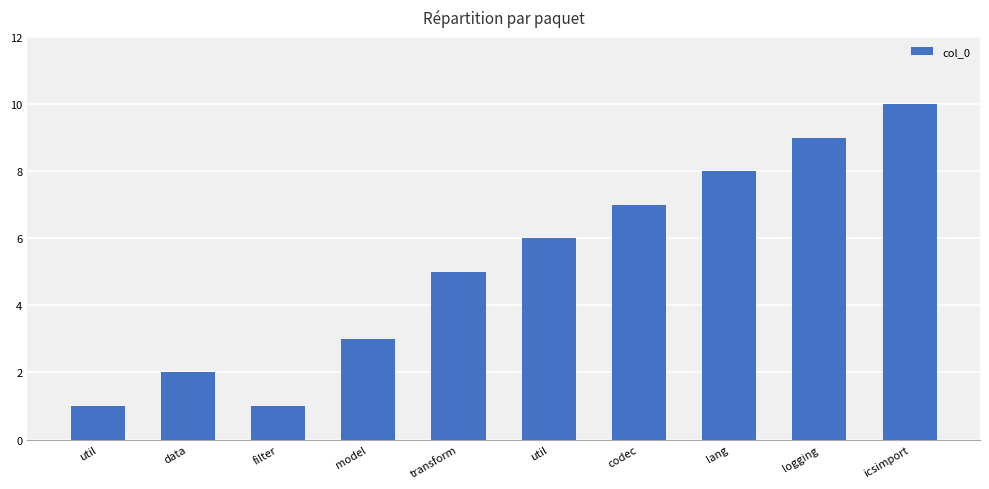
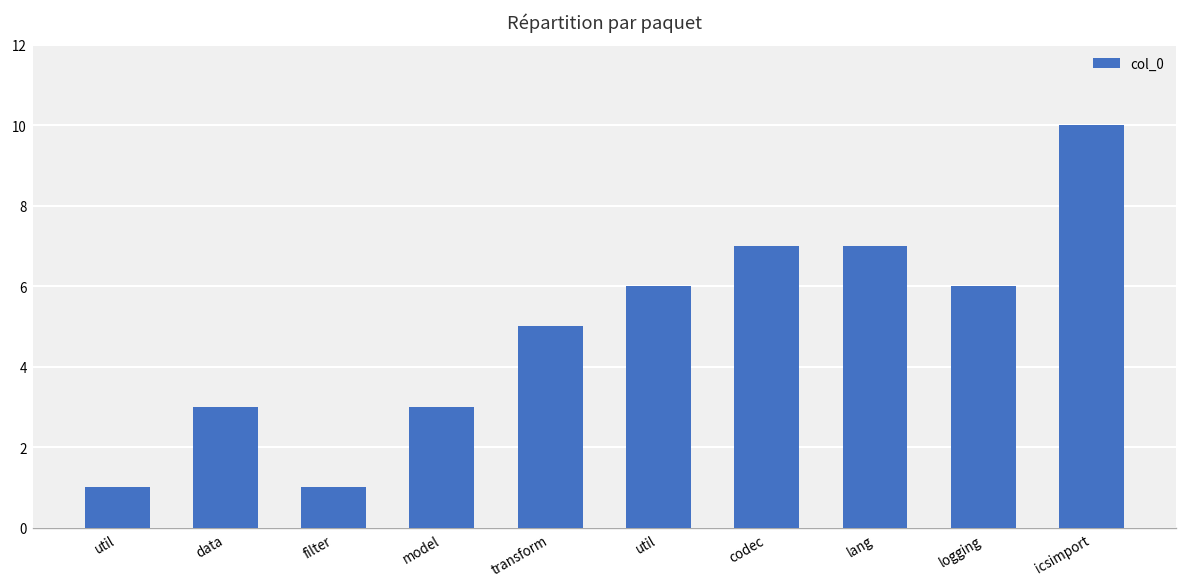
  {
-   "data": 2,
+   "data": 3,
    "filter": 1,
    "model": 3,
    "transform": 5,
    "codec": 7,
-   "lang": 8,
-   "logging": 9,
+   "lang": 7,
+   "logging": 6,
    "icsimport": 10
  }
